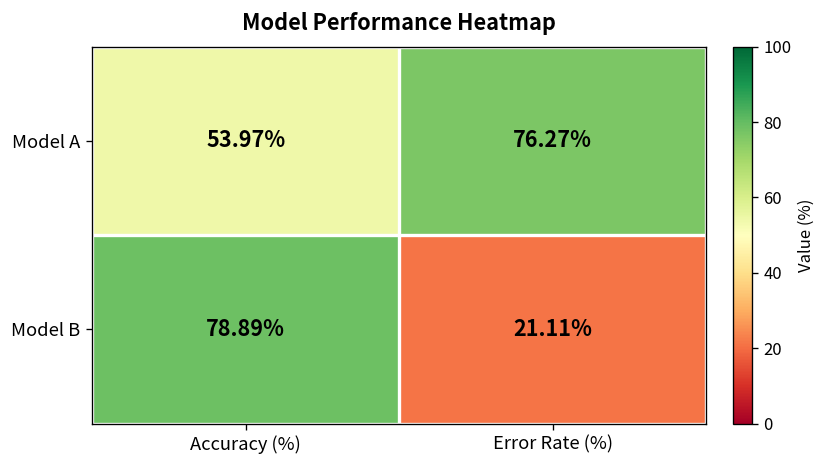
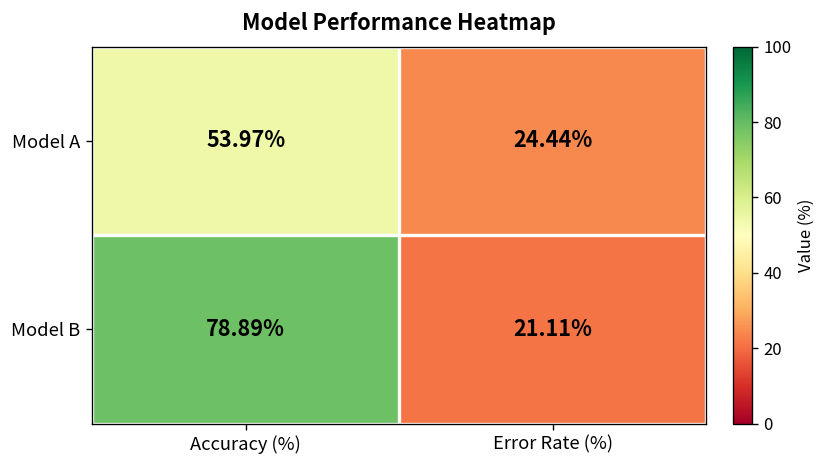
  {
    "Model A": {
      "Accuracy (%)": "53.97%",
-     "Error Rate (%)": "76.27%"
+     "Error Rate (%)": "24.44%"
    },
    "Model B": {
      "Accuracy (%)": "78.89%",
      "Error Rate (%)": "21.11%"
    }
  }
